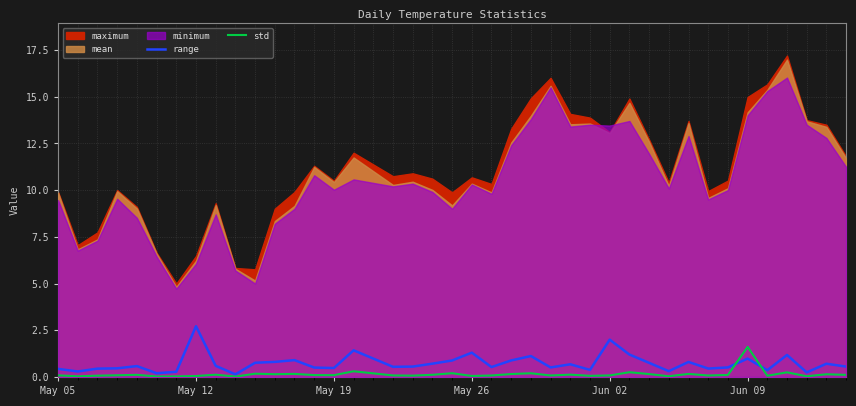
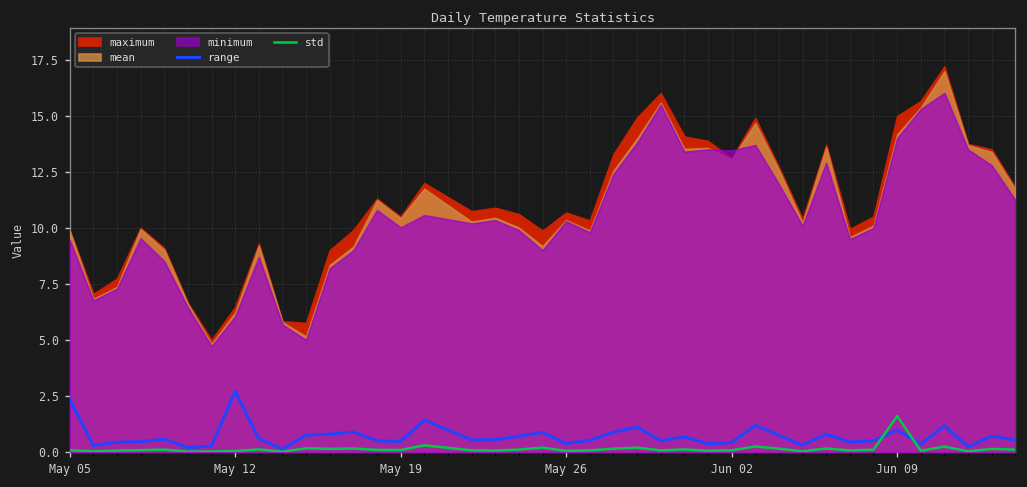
  {
    "range": {
-     "May 05": 0.4,
+     "May 05": 2.4,
      "May 12": 2.7,
      "May 19": 0.5,
-     "May 26": 1.3,
-     "Jun 02": 2.0,
+     "May 26": 0.4,
+     "Jun 02": 0.4,
      "Jun 09": 1.0
    },
    "maximum": {
      "May 12": 6.5,
      "May 26": 10.7,
      "Jun 09": 15.0
    },
    "std": {
      "May 05": 0.1,
      "May 12": 0.0,
      "May 19": 0.1,
      "May 26": 0.1,
      "Jun 02": 0.1,
      "Jun 09": 1.6
    },
    "mean": {
      "May 12": 6.2,
      "Jun 09": 14.2
    },
    "minimum": {
      "May 05": 9.5,
      "May 12": 6.1,
      "May 19": 10.0,
      "Jun 02": 13.5,
      "Jun 09": 14.0
    }
  }
